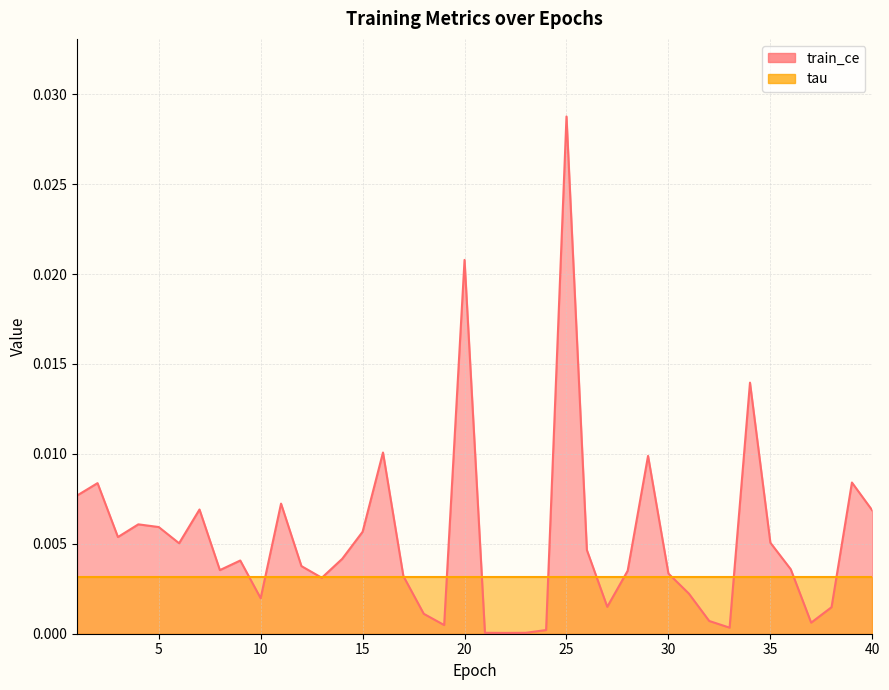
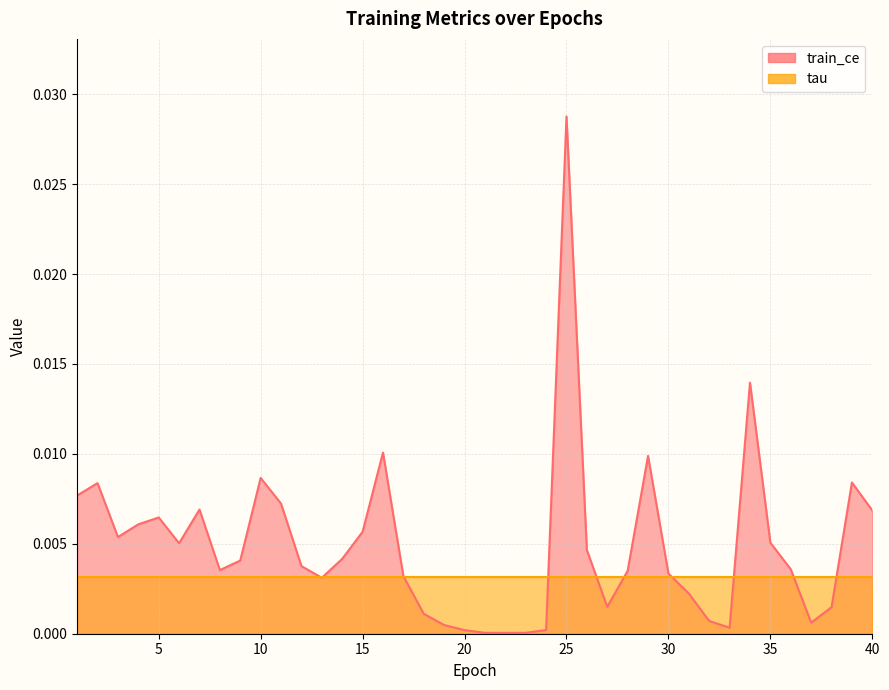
  {
    "train_ce": {
-     "5": 0.0059,
-     "10": 0.0020,
+     "5": 0.0065,
+     "10": 0.0087,
      "15": 0.0057,
-     "20": 0.0208,
+     "20": 0.0002,
      "25": 0.0288,
      "30": 0.0033,
      "35": 0.0051,
      "40": 0.0069
    },
    "tau": {
      "5": 0.0031,
      "10": 0.0031,
      "15": 0.0031,
      "20": 0.0031,
      "25": 0.0031,
      "30": 0.0031,
      "35": 0.0031,
      "40": 0.0031
    }
  }
